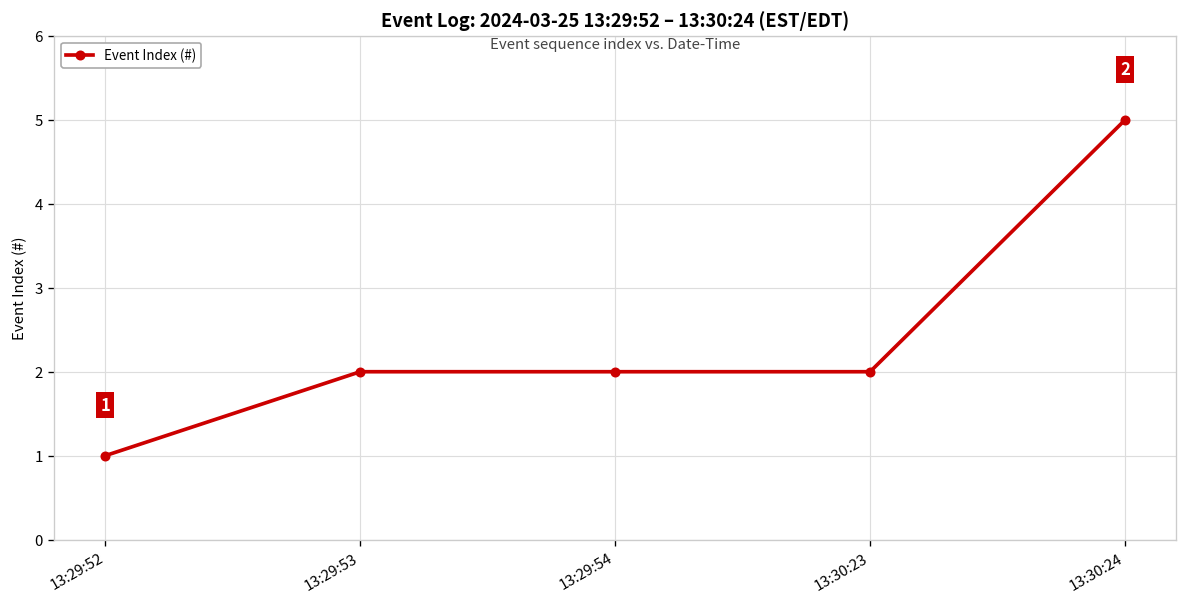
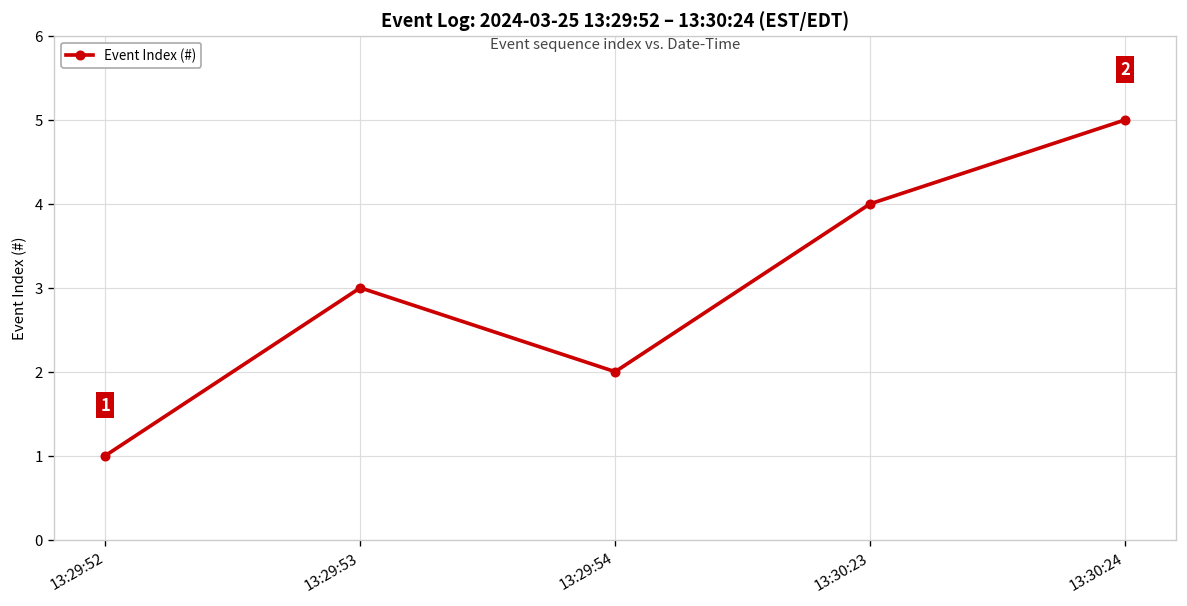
  {
    "13:29:52": 1,
-   "13:29:53": 2,
+   "13:29:53": 3,
    "13:29:54": 2,
-   "13:30:23": 2,
+   "13:30:23": 4,
    "13:30:24": 5
  }
